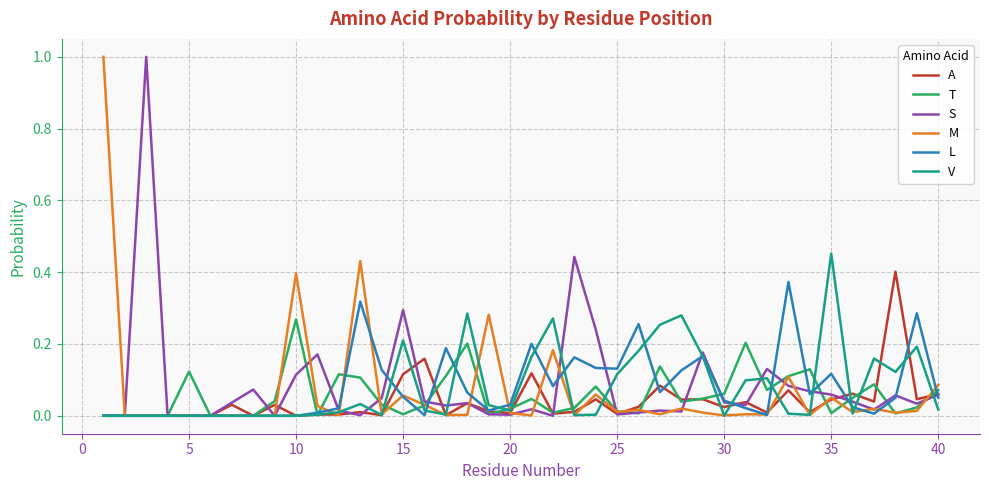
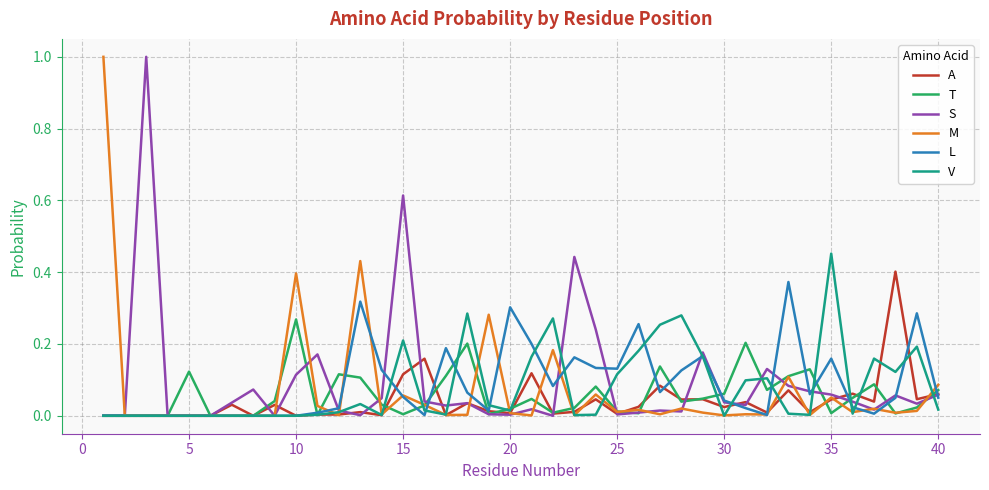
  {
    "A": {
      "15": 0.12,
      "30": 0.02
    },
    "S": {
      "10": 0.11,
-     "15": 0.29,
+     "15": 0.61,
      "35": 0.06
    },
    "M": {
      "10": 0.40,
      "40": 0.09
    },
    "L": {
-     "20": 0.03,
+     "20": 0.30,
      "25": 0.13,
-     "35": 0.12,
+     "35": 0.16,
      "40": 0.05
    }
  }
